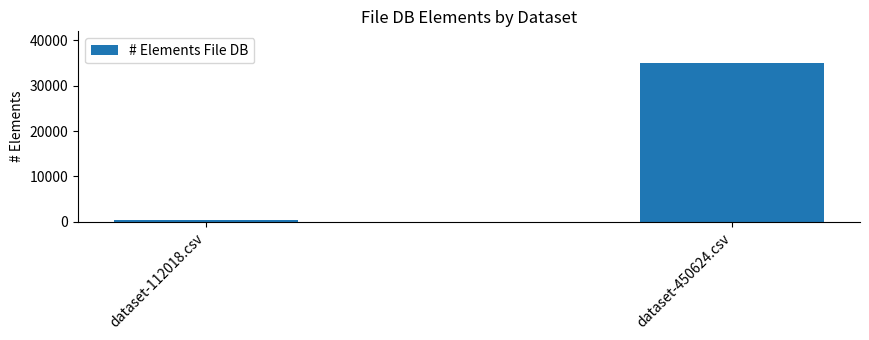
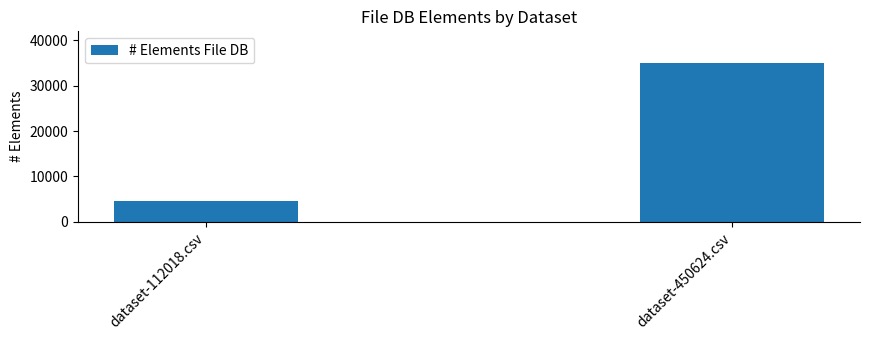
  {
-   "dataset-112018.csv": 0,
+   "dataset-112018.csv": 5000,
    "dataset-450624.csv": 35000
  }
